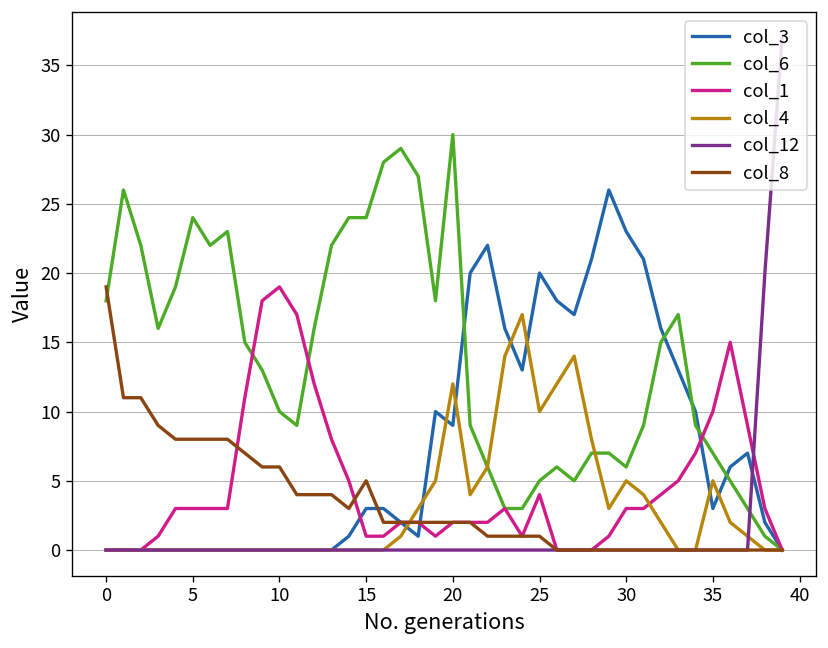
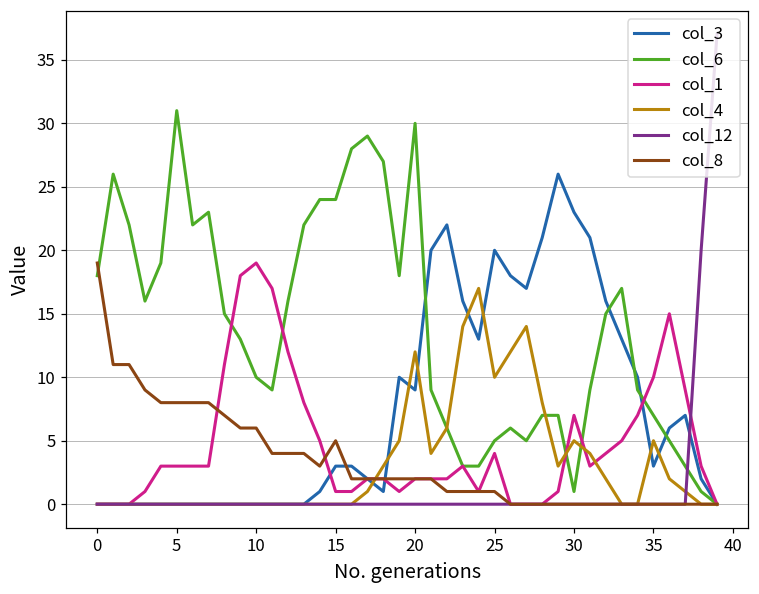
  {
    "col_3": {
      "15": 3,
      "20": 9,
      "25": 20,
      "30": 23,
      "35": 3
    },
    "col_6": {
      "0": 18,
-     "5": 24,
+     "5": 31,
      "10": 10,
      "15": 24,
      "20": 30,
      "25": 5,
-     "30": 6,
+     "30": 1,
      "35": 7
    },
    "col_1": {
      "5": 3,
      "10": 19,
      "15": 1,
      "25": 4,
-     "30": 3,
+     "30": 7,
      "35": 10
    },
    "col_4": {
      "20": 12,
      "25": 10,
      "30": 5,
      "35": 5
    },
    "col_12": {
      "20": 0,
      "25": 0
    },
    "col_8": {
      "0": 19,
      "5": 8,
      "10": 6,
      "15": 5,
      "25": 1
    }
  }
